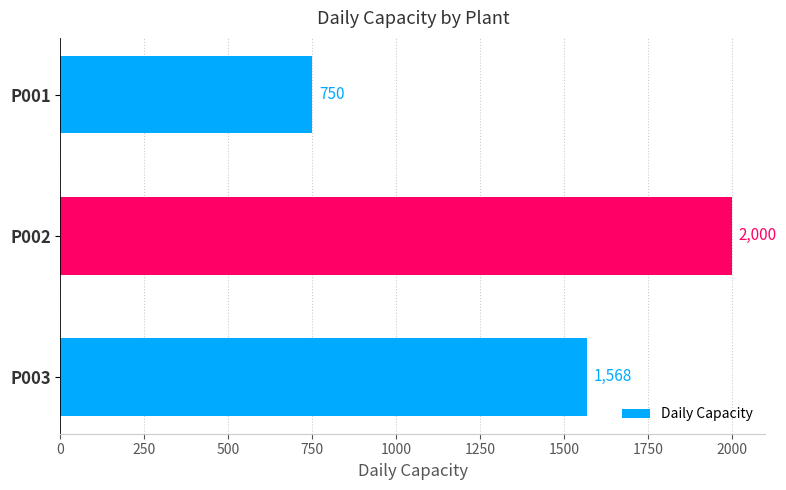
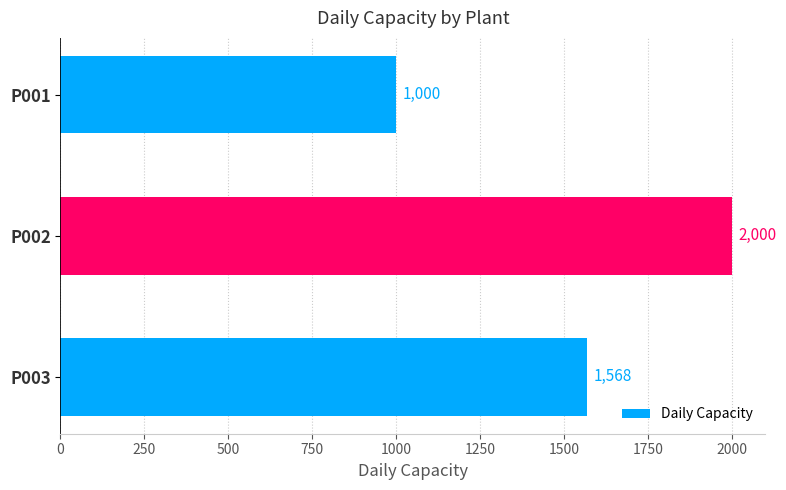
  {
-   "P001": "750",
+   "P001": "1,000",
    "P002": "2,000",
    "P003": "1,568"
  }
